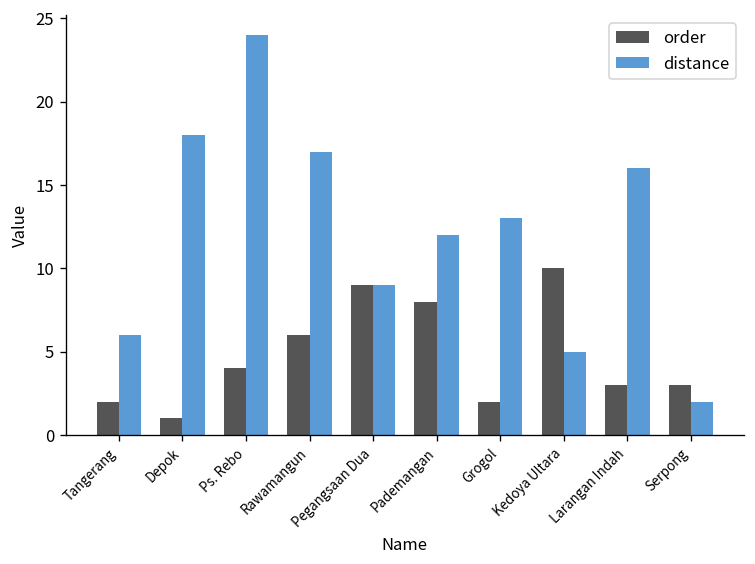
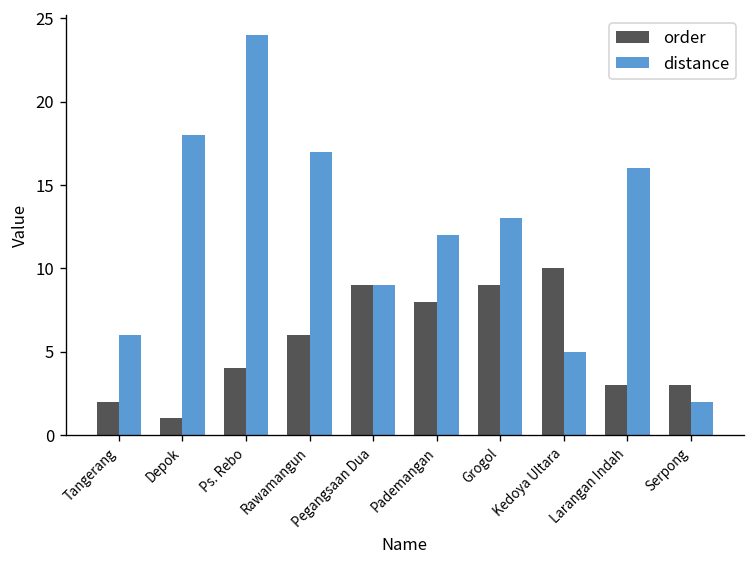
  {
    "order": {
      "Tangerang": 2,
      "Depok": 1,
      "Ps. Rebo": 4,
      "Rawamangun": 6,
      "Pegangsaan Dua": 9,
      "Pademangan": 8,
-     "Grogol": 2,
+     "Grogol": 9,
      "Kedoya Ultara": 10,
      "Larangan Indah": 3,
      "Serpong": 3
    },
    "distance": {
      "Tangerang": 6,
      "Depok": 18,
      "Ps. Rebo": 24,
      "Rawamangun": 17,
      "Pegangsaan Dua": 9,
      "Pademangan": 12,
      "Grogol": 13,
      "Kedoya Ultara": 5,
      "Larangan Indah": 16,
      "Serpong": 2
    }
  }
